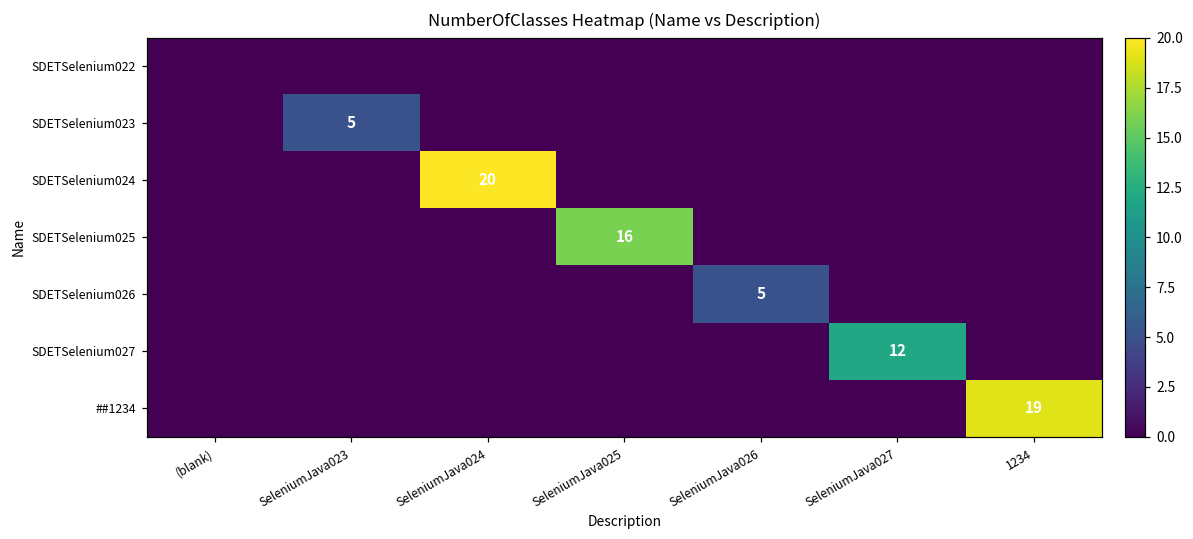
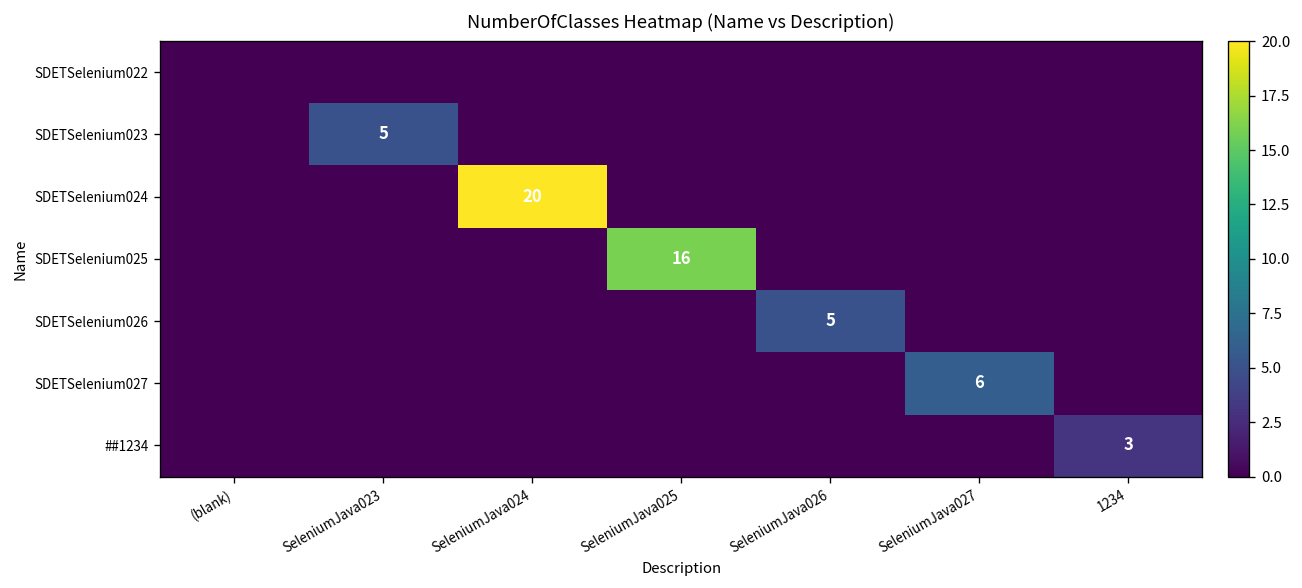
  {
    "SDETSelenium023": {
      "SeleniumJava023": 5
    },
    "SDETSelenium024": {
      "SeleniumJava024": 20
    },
    "SDETSelenium025": {
      "SeleniumJava025": 16
    },
    "SDETSelenium026": {
      "SeleniumJava026": 5
    },
    "SDETSelenium027": {
-     "SeleniumJava027": 12
+     "SeleniumJava027": 6
    },
    "##1234": {
-     "1234": 19
+     "1234": 3
    }
  }
